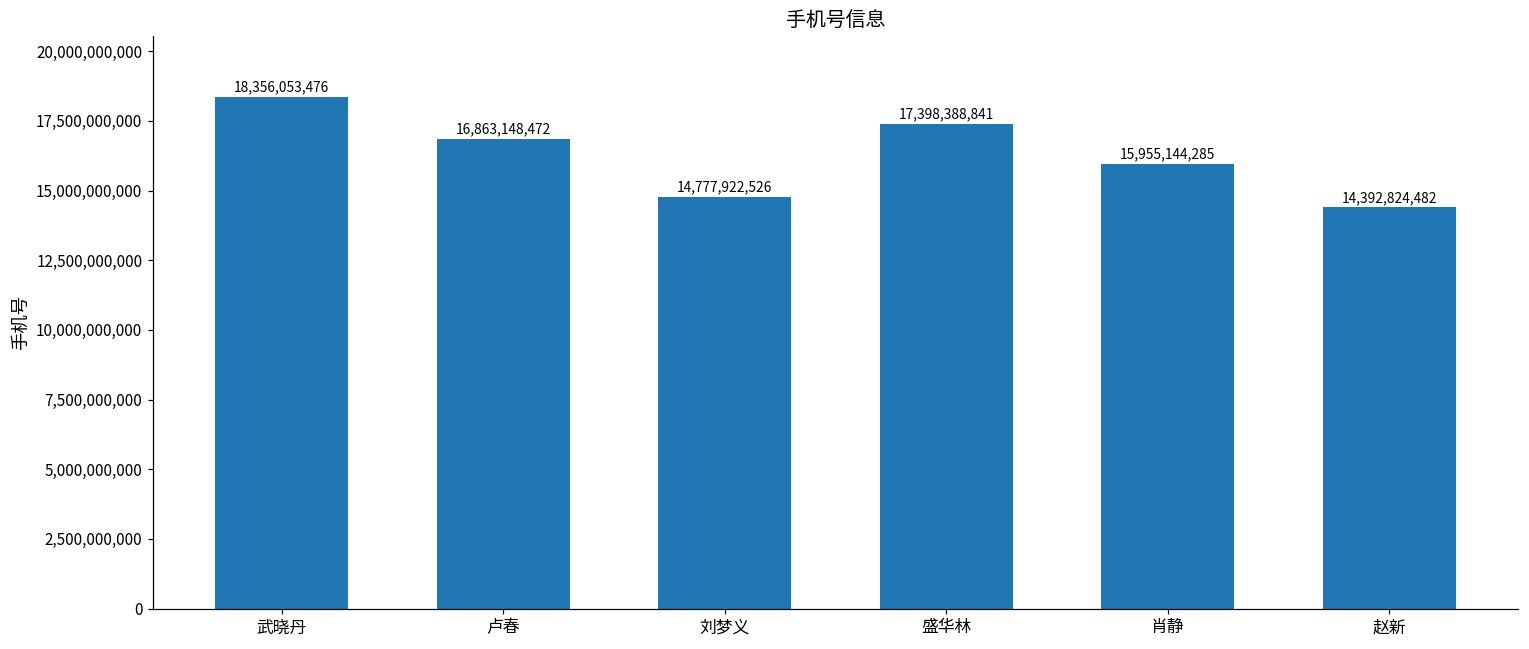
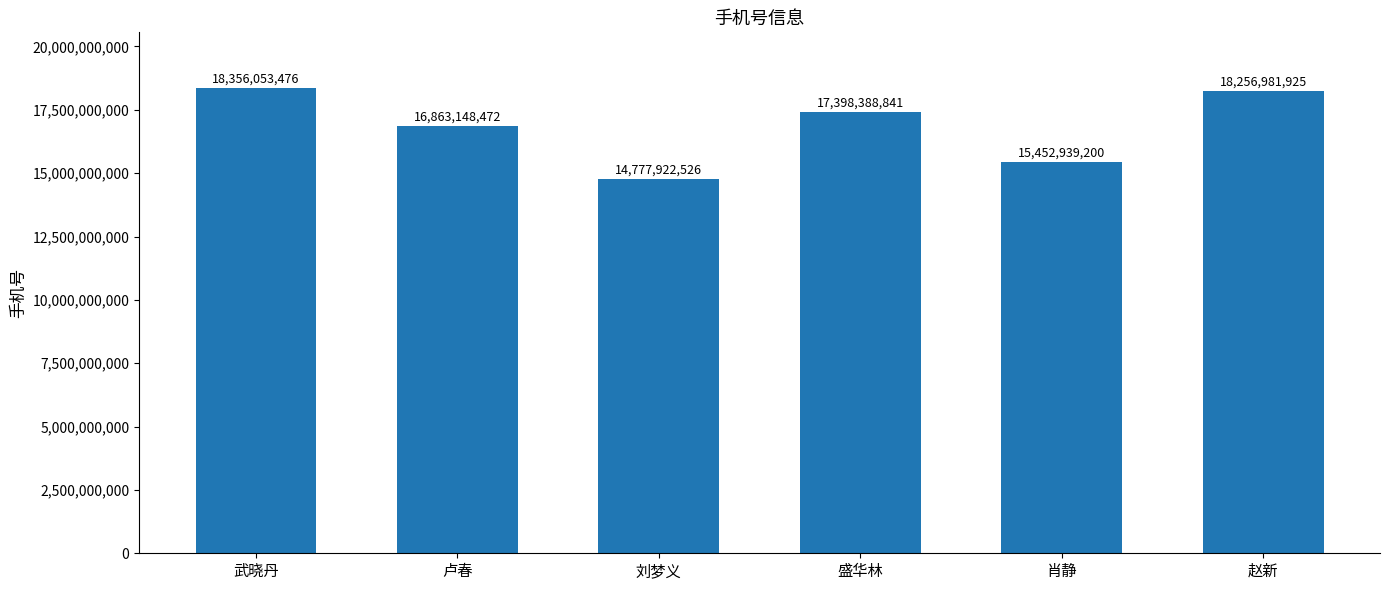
  {
    "武晓丹": "18,356,053,476",
    "卢春": "16,863,148,472",
    "刘梦义": "14,777,922,526",
    "盛华林": "17,398,388,841",
-   "肖静": "15,955,144,285",
-   "赵新": "14,392,824,482"
+   "肖静": "15,452,939,200",
+   "赵新": "18,256,981,925"
  }
